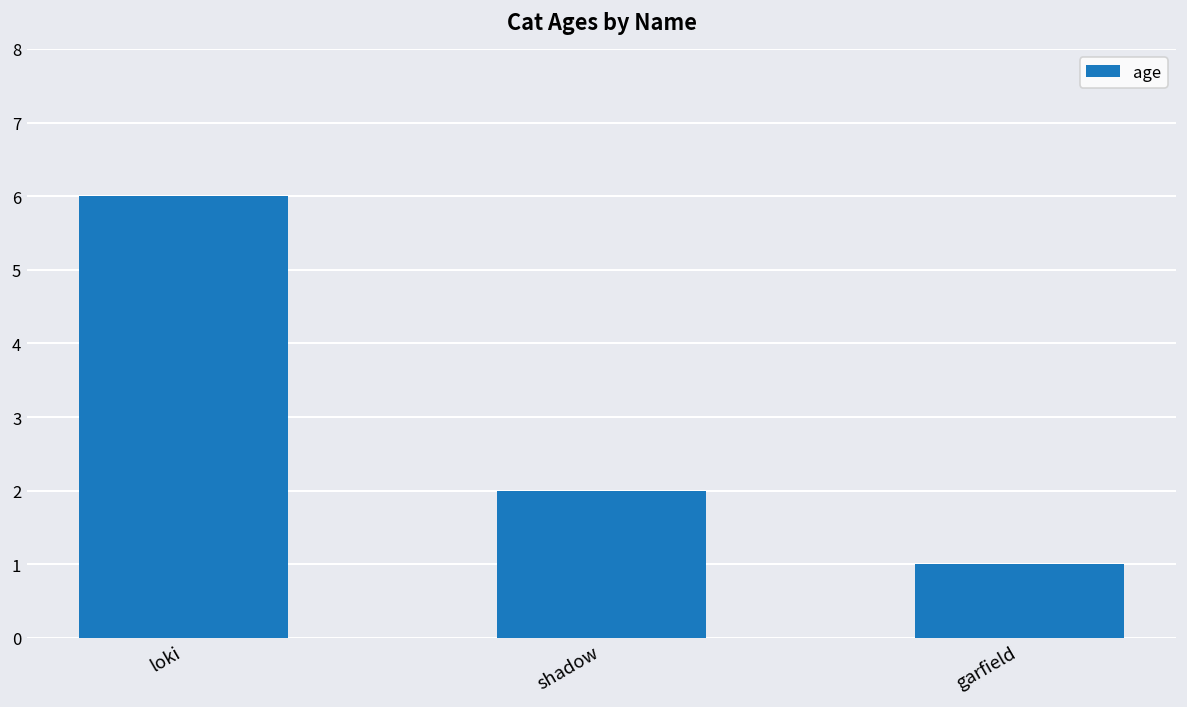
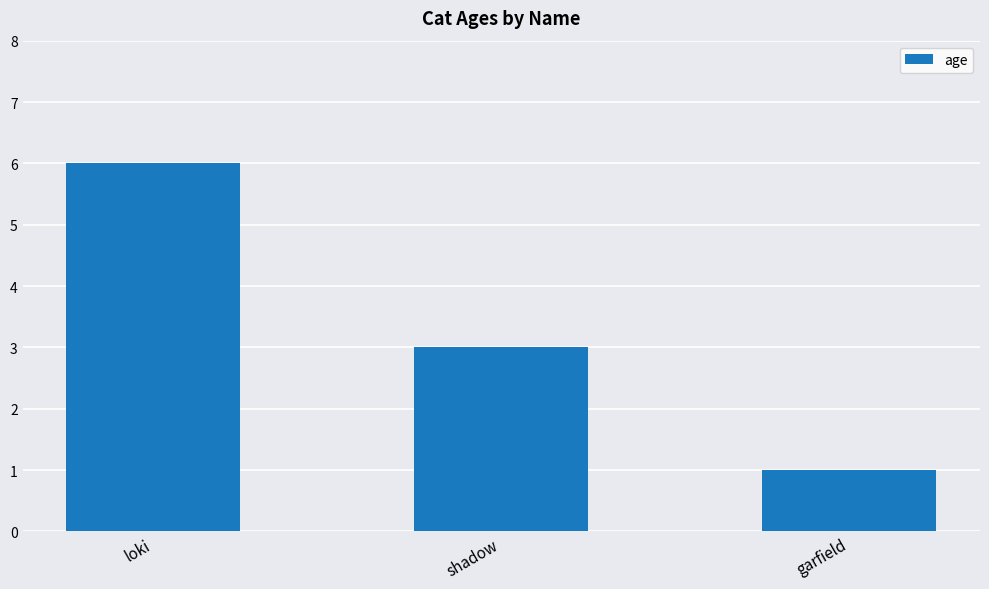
  {
    "loki": 6,
-   "shadow": 2,
+   "shadow": 3,
    "garfield": 1
  }
